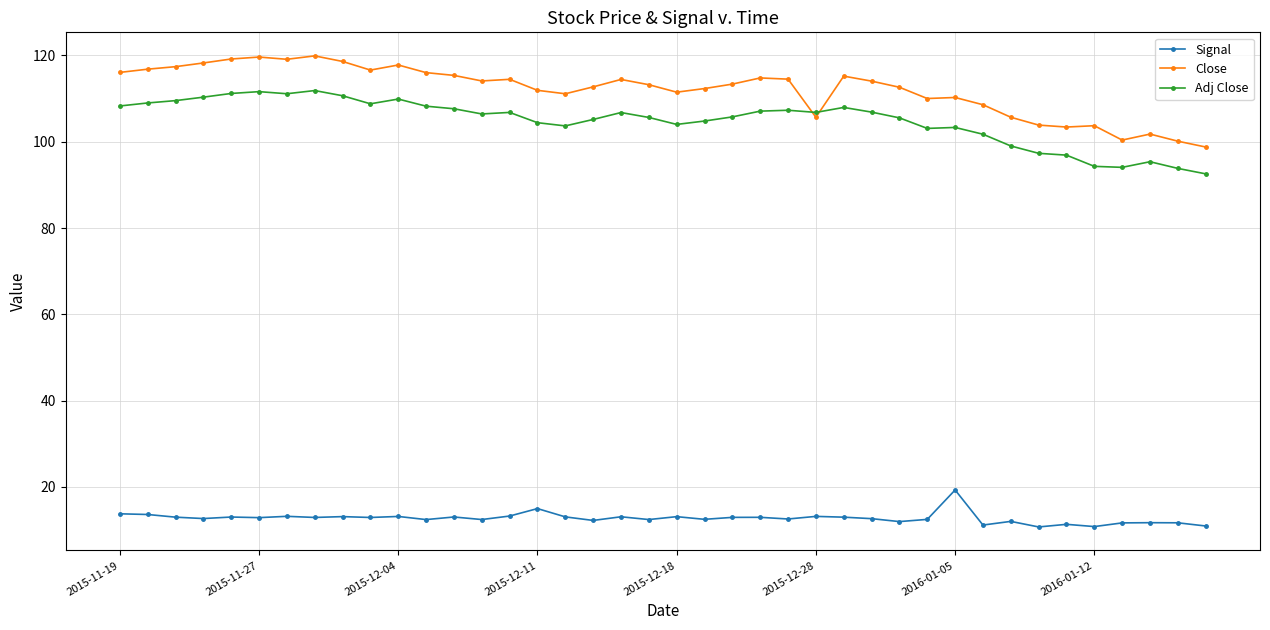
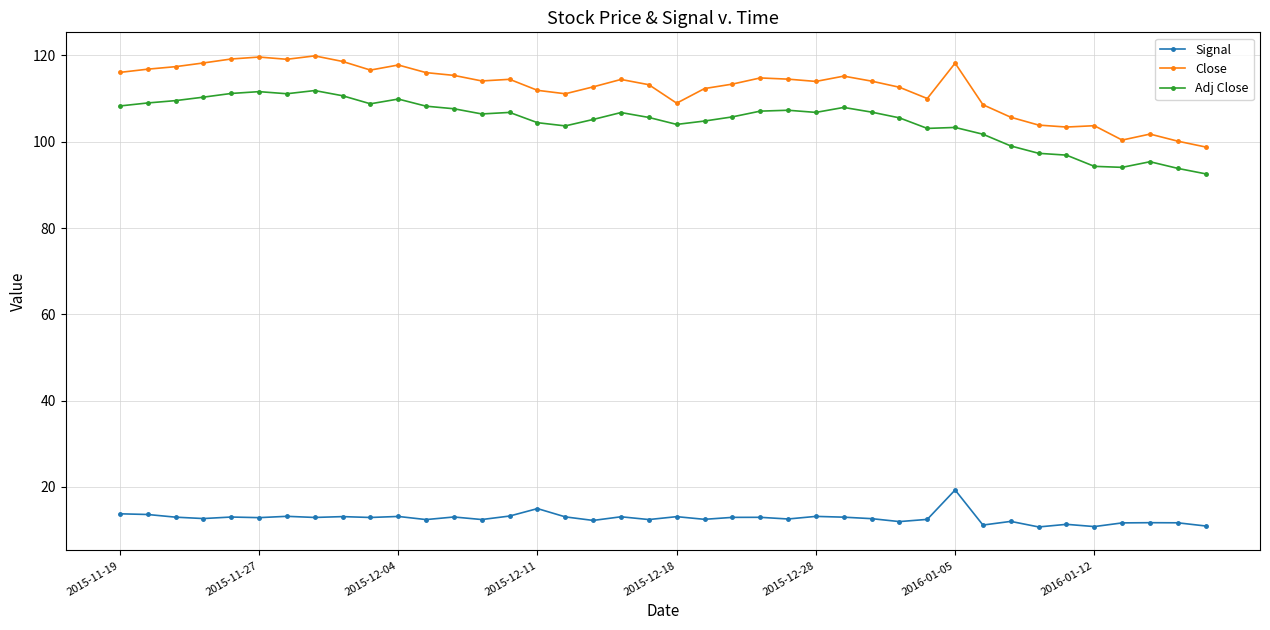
  {
    "Signal": {
      "2015-11-19": 14,
      "2015-11-27": 13,
      "2015-12-04": 13,
      "2015-12-11": 15,
      "2015-12-18": 13,
      "2015-12-28": 13,
      "2016-01-05": 19,
      "2016-01-12": 11
    },
    "Close": {
      "2015-11-19": 116,
      "2015-11-27": 120,
      "2015-12-04": 118,
      "2015-12-11": 112,
-     "2015-12-18": 111,
-     "2015-12-28": 106,
-     "2016-01-05": 110,
+     "2015-12-18": 109,
+     "2015-12-28": 114,
+     "2016-01-05": 118,
      "2016-01-12": 104
    },
    "Adj Close": {
      "2015-11-19": 108,
      "2015-11-27": 112,
      "2015-12-04": 110,
      "2015-12-11": 104,
      "2015-12-18": 104,
      "2015-12-28": 107,
      "2016-01-05": 103,
      "2016-01-12": 94
    }
  }
